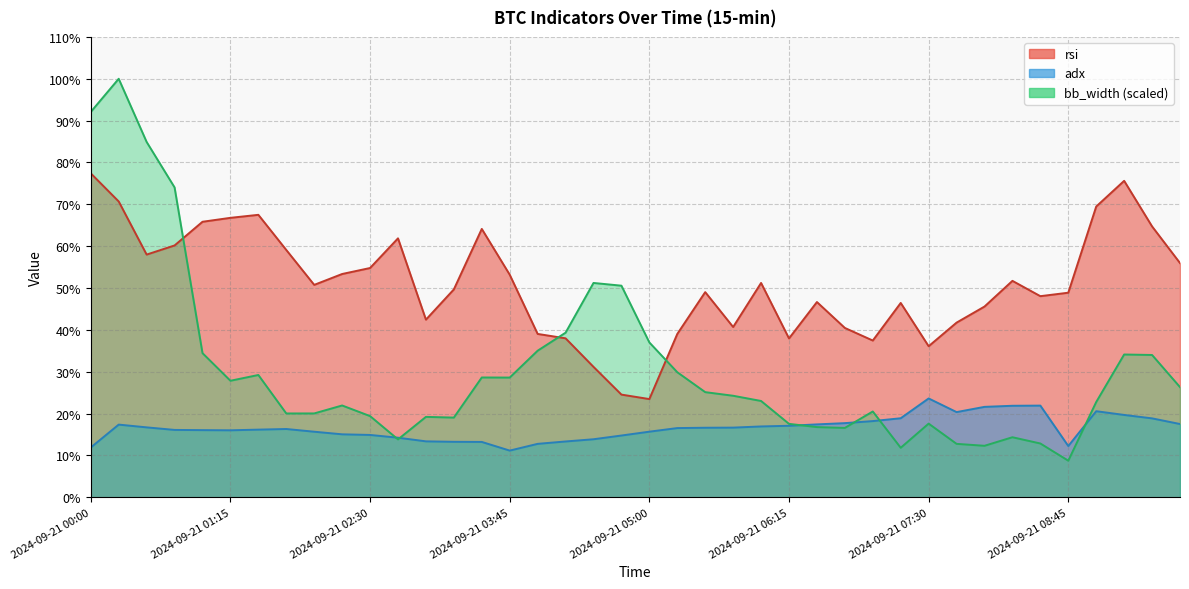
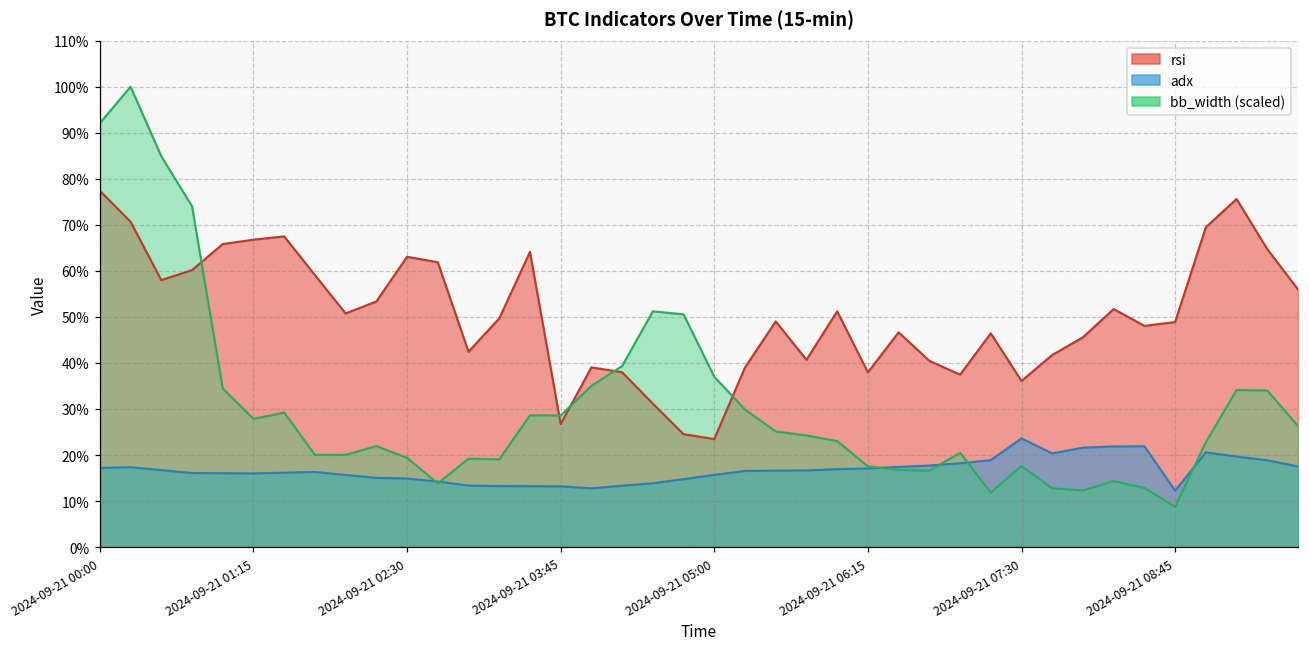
  {
    "rsi": {
      "2024-09-21 00:00": "77%",
      "2024-09-21 01:15": "67%",
-     "2024-09-21 02:30": "55%",
-     "2024-09-21 03:45": "53%",
+     "2024-09-21 02:30": "63%",
+     "2024-09-21 03:45": "27%",
      "2024-09-21 05:00": "23%",
      "2024-09-21 06:15": "38%",
      "2024-09-21 07:30": "36%",
      "2024-09-21 08:45": "49%"
    },
    "adx": {
-     "2024-09-21 00:00": "12%",
+     "2024-09-21 00:00": "17%",
      "2024-09-21 01:15": "16%",
      "2024-09-21 02:30": "15%",
-     "2024-09-21 03:45": "11%",
+     "2024-09-21 03:45": "13%",
      "2024-09-21 05:00": "16%",
      "2024-09-21 07:30": "24%",
      "2024-09-21 08:45": "12%"
    },
    "bb_width (scaled)": {
      "2024-09-21 00:00": "92%",
      "2024-09-21 01:15": "28%",
      "2024-09-21 02:30": "19%",
      "2024-09-21 03:45": "29%",
      "2024-09-21 05:00": "37%",
      "2024-09-21 07:30": "18%",
      "2024-09-21 08:45": "9%"
    }
  }
